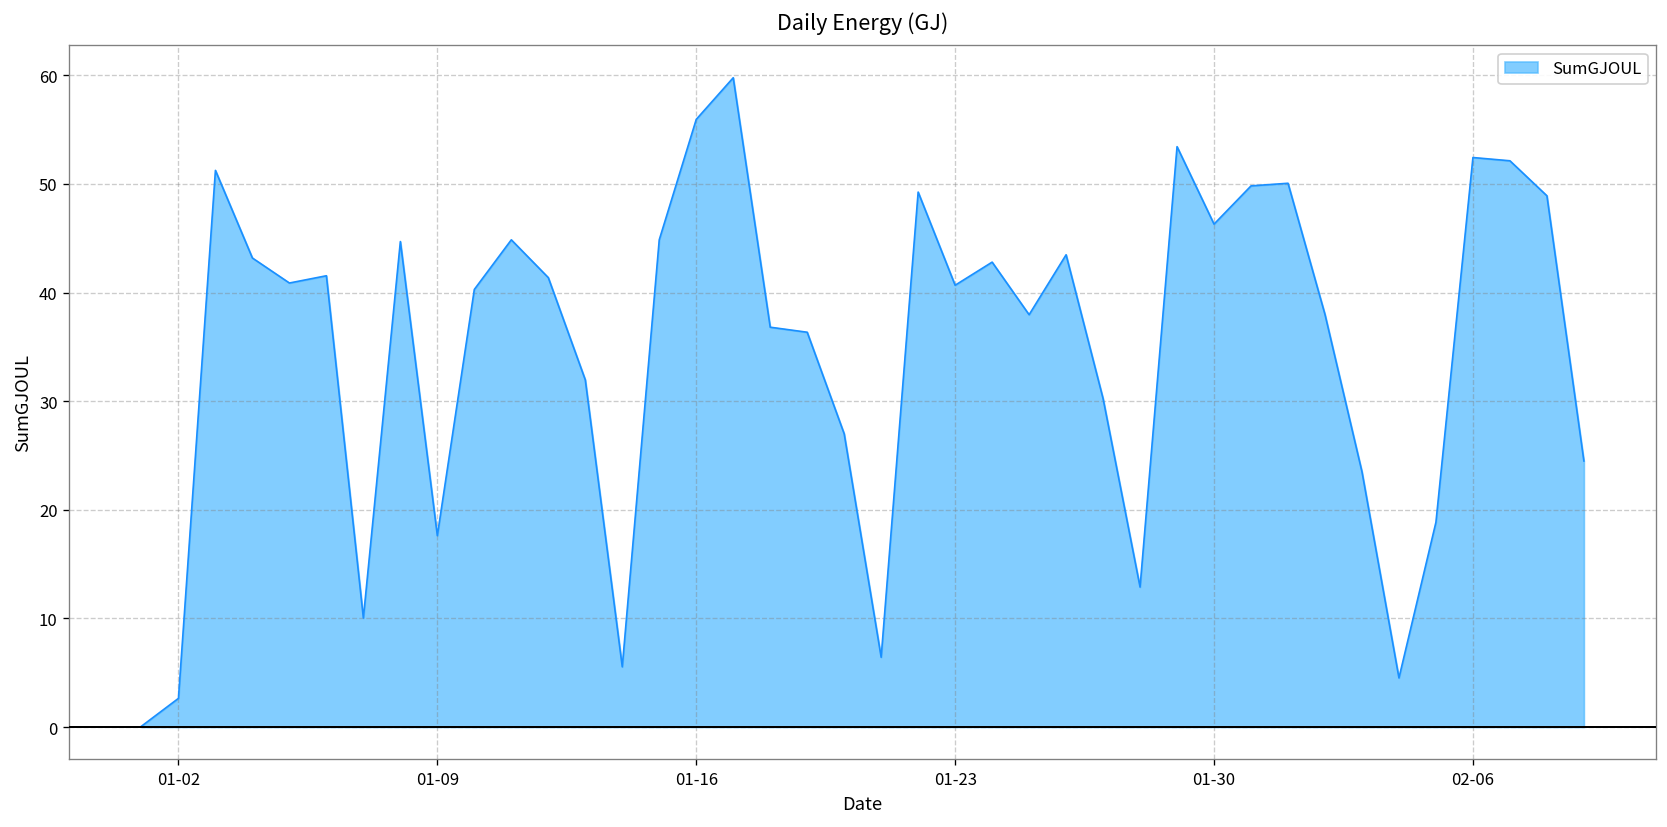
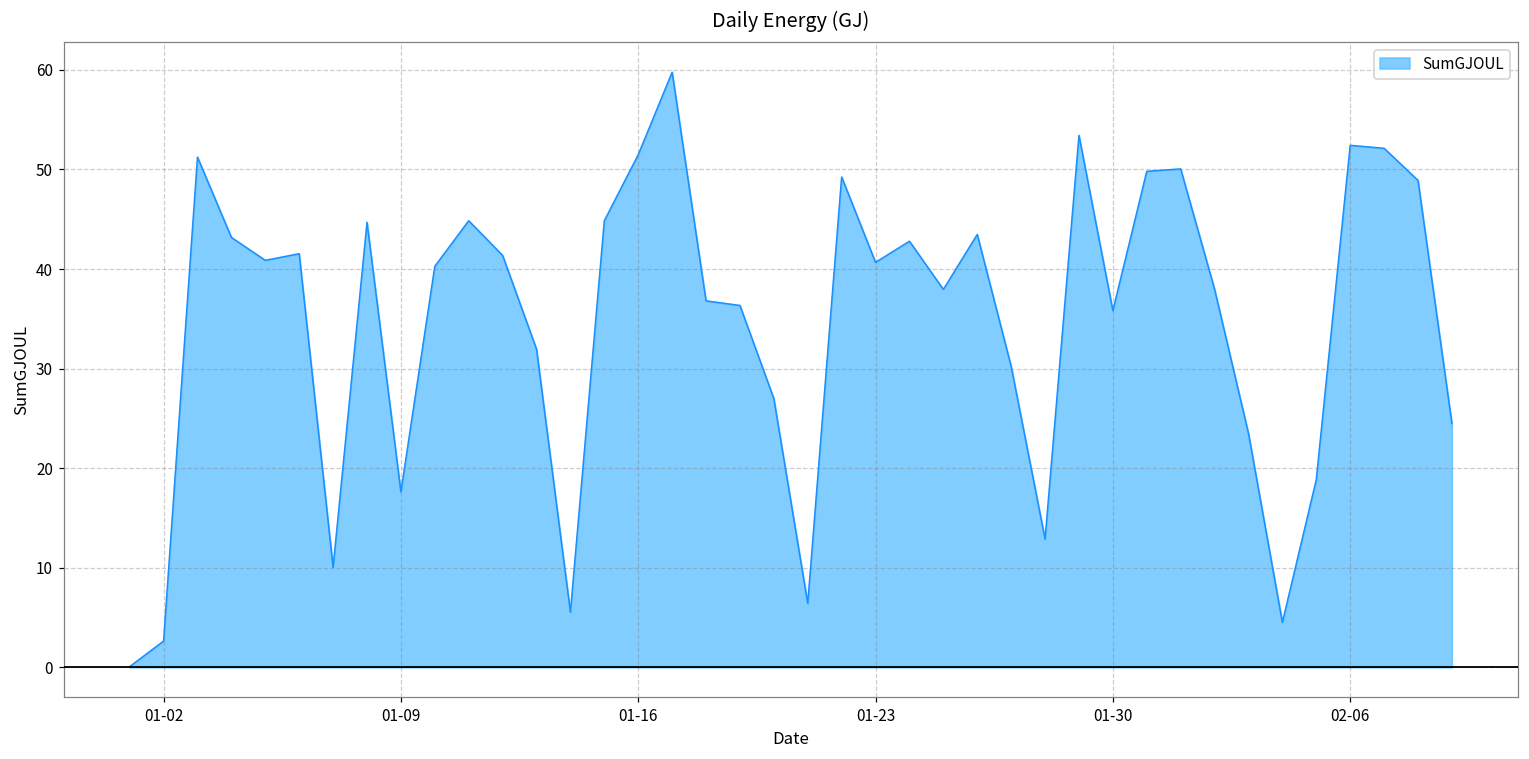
  {
    "01-02": 3,
    "01-09": 18,
-   "01-16": 56,
+   "01-16": 51,
    "01-23": 41,
-   "01-30": 46,
+   "01-30": 36,
    "02-06": 52
  }
